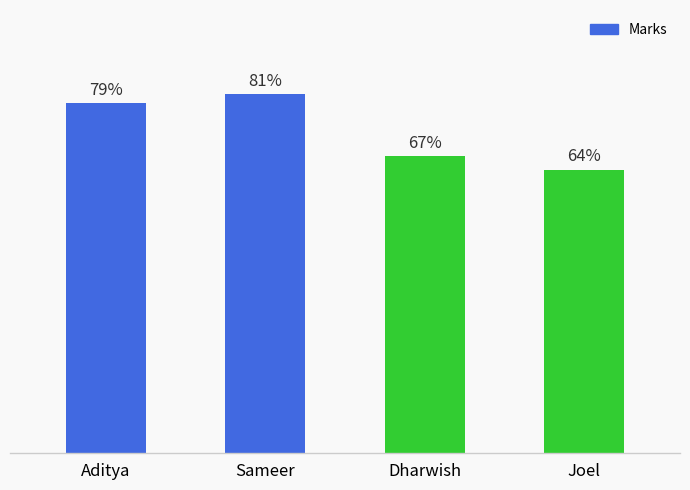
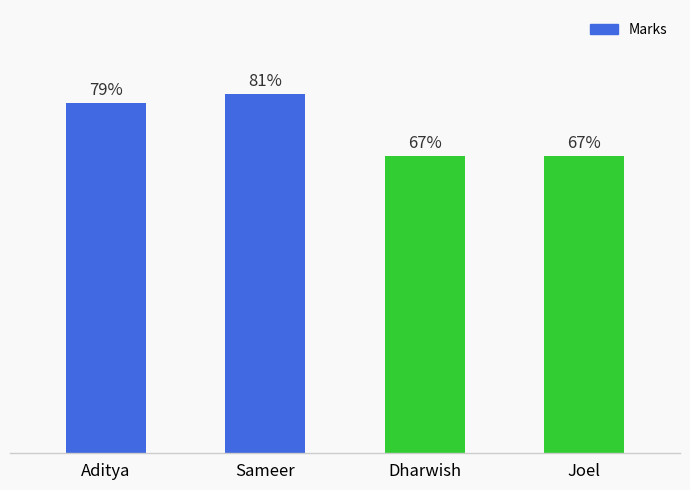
  {
    "Aditya": "79%",
    "Sameer": "81%",
    "Dharwish": "67%",
-   "Joel": "64%"
+   "Joel": "67%"
  }
